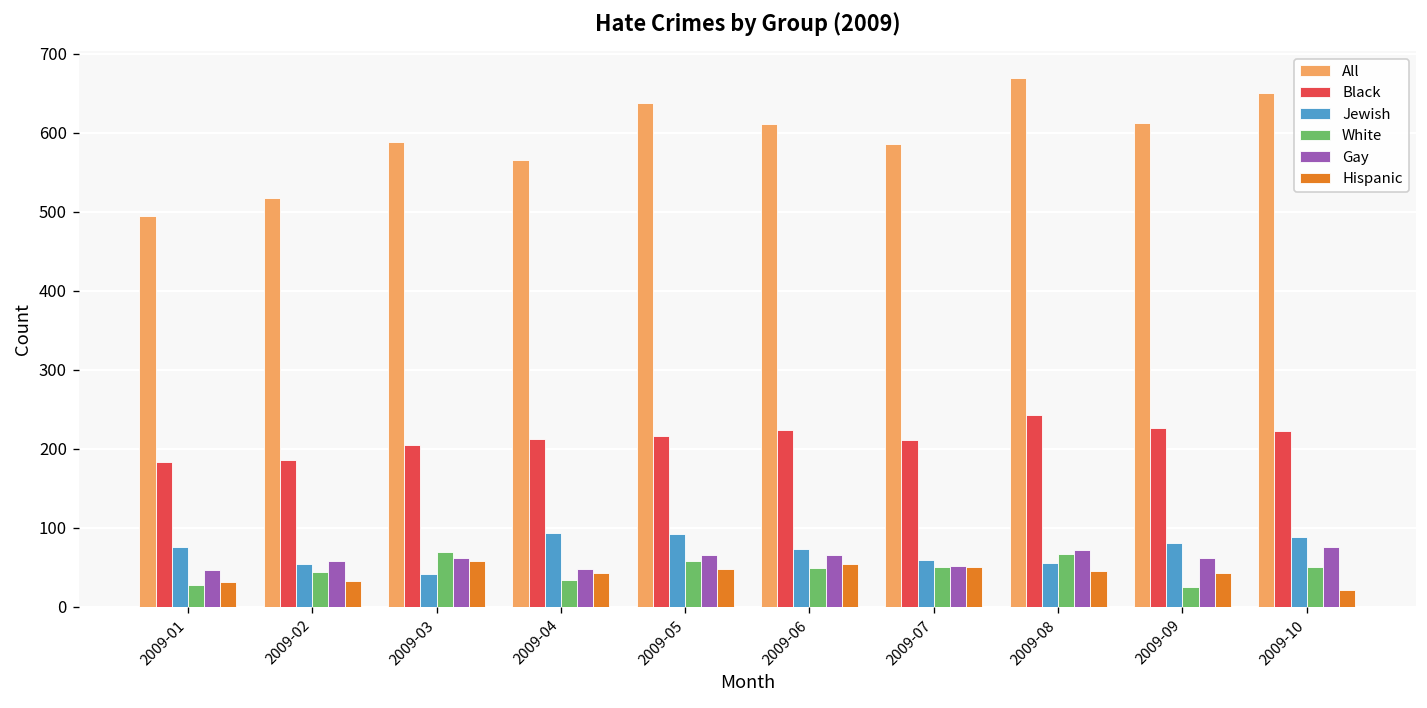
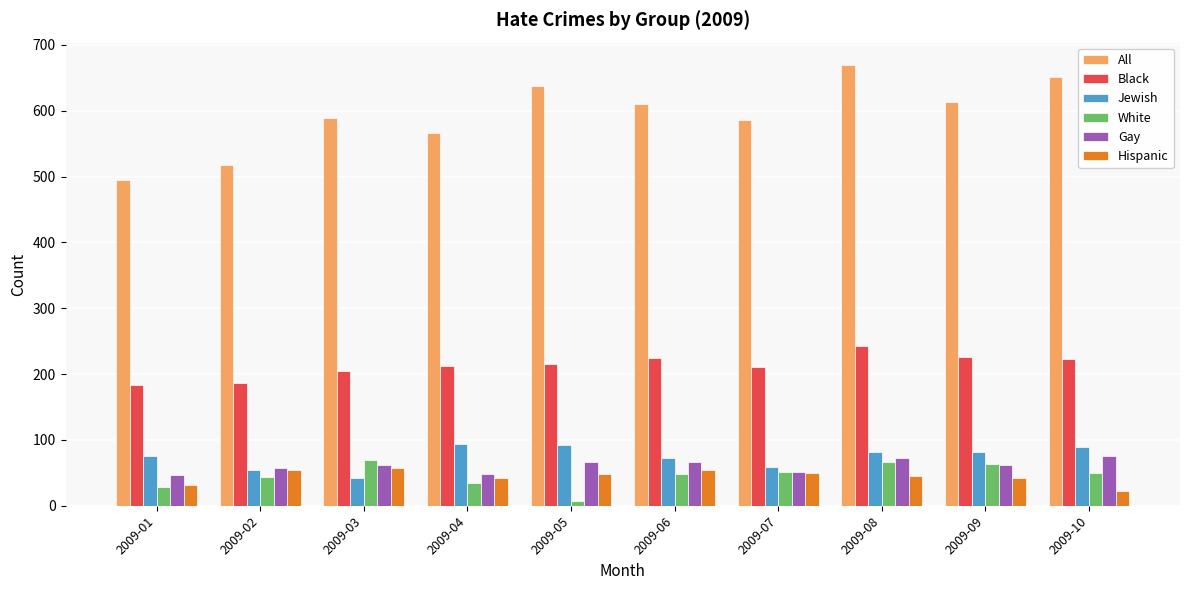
  {
    "All": {
      "2009-01": 500,
      "2009-02": 520,
      "2009-03": 590,
      "2009-04": 570,
      "2009-05": 640,
      "2009-06": 610,
      "2009-07": 590,
      "2009-08": 670,
      "2009-09": 610,
      "2009-10": 650
    },
    "Black": {
      "2009-01": 180,
      "2009-02": 190,
      "2009-03": 210,
      "2009-04": 210,
      "2009-05": 220,
      "2009-06": 220,
      "2009-07": 210,
      "2009-08": 240,
      "2009-09": 230,
      "2009-10": 220
    },
    "Jewish": {
      "2009-01": 80,
      "2009-02": 50,
      "2009-03": 40,
      "2009-04": 90,
      "2009-05": 90,
      "2009-06": 70,
      "2009-07": 60,
-     "2009-08": 60,
+     "2009-08": 80,
      "2009-09": 80,
      "2009-10": 90
    },
    "White": {
      "2009-01": 30,
      "2009-02": 40,
      "2009-03": 70,
      "2009-04": 30,
-     "2009-05": 60,
+     "2009-05": 10,
      "2009-06": 50,
      "2009-07": 50,
      "2009-08": 70,
-     "2009-09": 30,
+     "2009-09": 60,
      "2009-10": 50
    },
    "Gay": {
      "2009-01": 50,
      "2009-02": 60,
      "2009-03": 60,
      "2009-04": 50,
      "2009-05": 70,
      "2009-06": 70,
      "2009-07": 50,
      "2009-08": 70,
      "2009-09": 60,
      "2009-10": 80
    },
    "Hispanic": {
      "2009-01": 30,
-     "2009-02": 30,
+     "2009-02": 60,
      "2009-03": 60,
      "2009-04": 40,
      "2009-05": 50,
      "2009-06": 50,
      "2009-07": 50,
      "2009-08": 50,
      "2009-09": 40,
      "2009-10": 20
    }
  }
